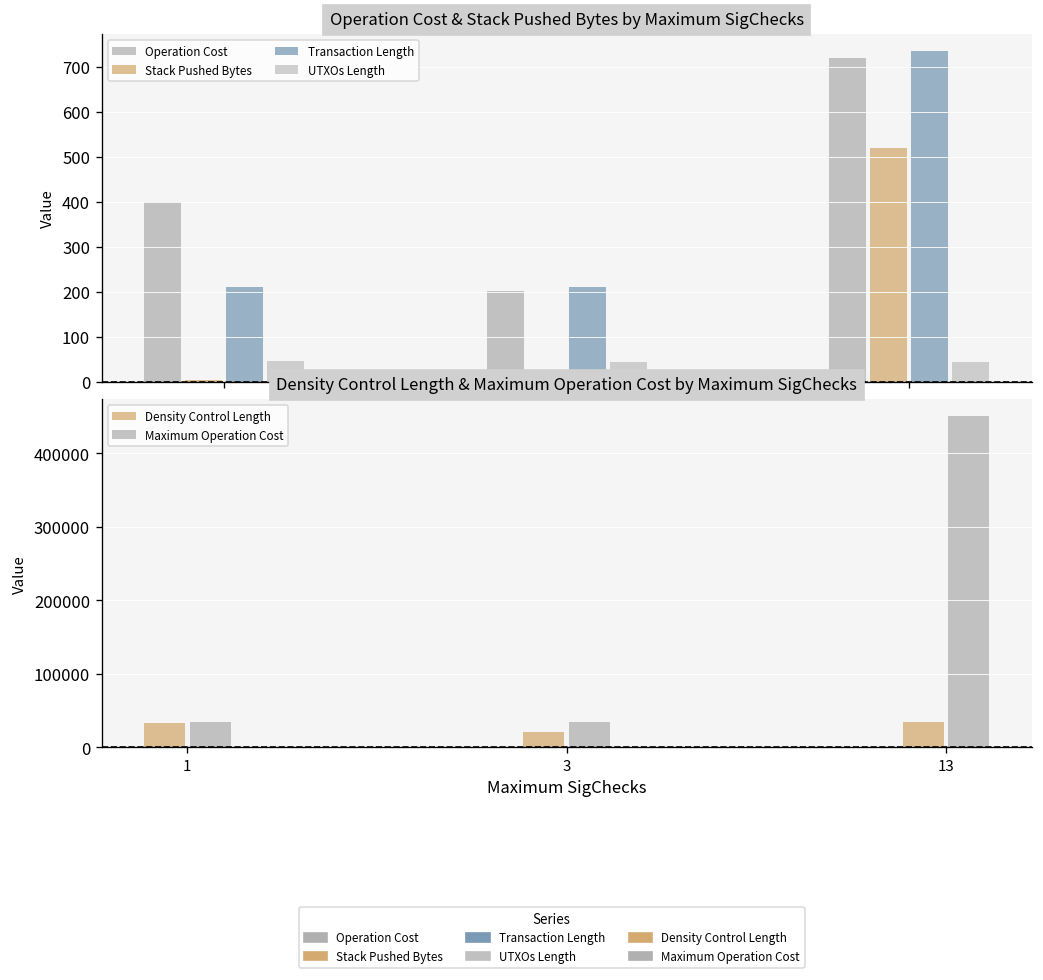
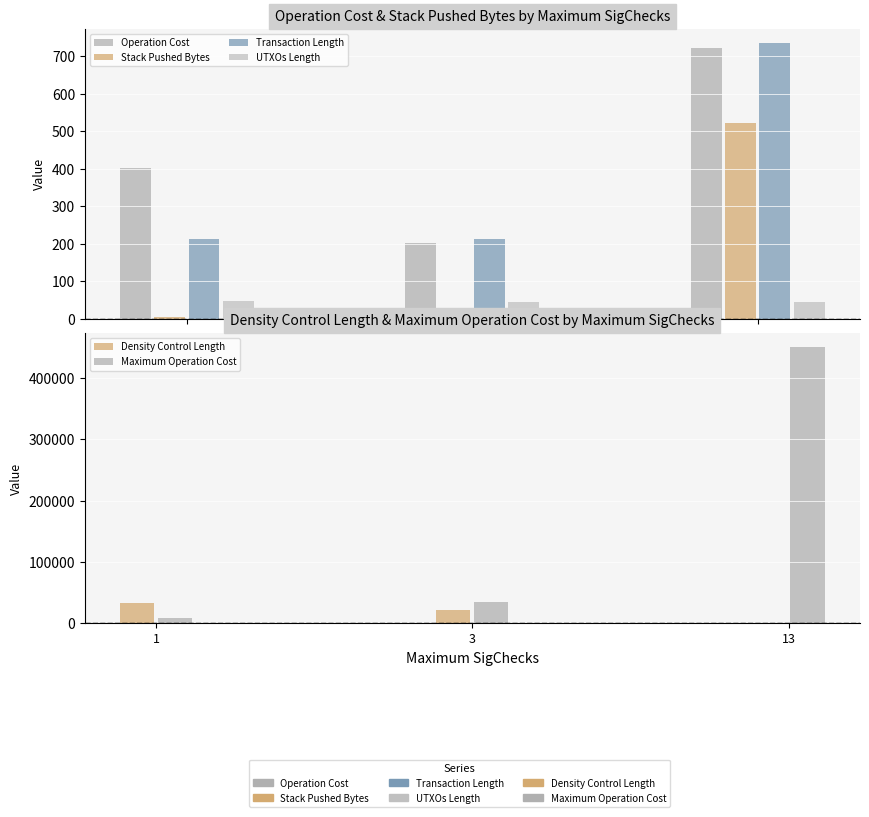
  {
    "Density Control Length & Maximum Operation Cost by Maximum SigChecks": {
      "Density Control Length": {
        "1": 30000,
        "3": 20000,
-       "13": 30000
+       "13": 0
      },
      "Maximum Operation Cost": {
-       "1": 30000,
+       "1": 10000,
        "3": 30000,
        "13": 450000
      }
    }
  }
